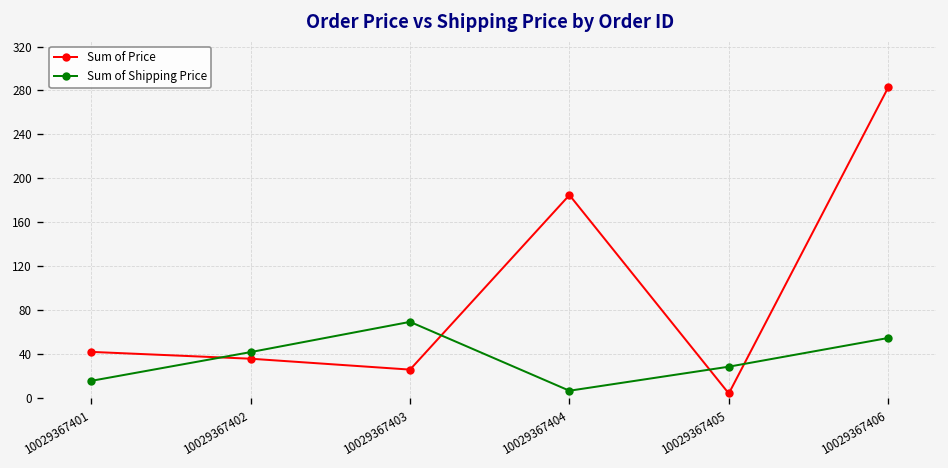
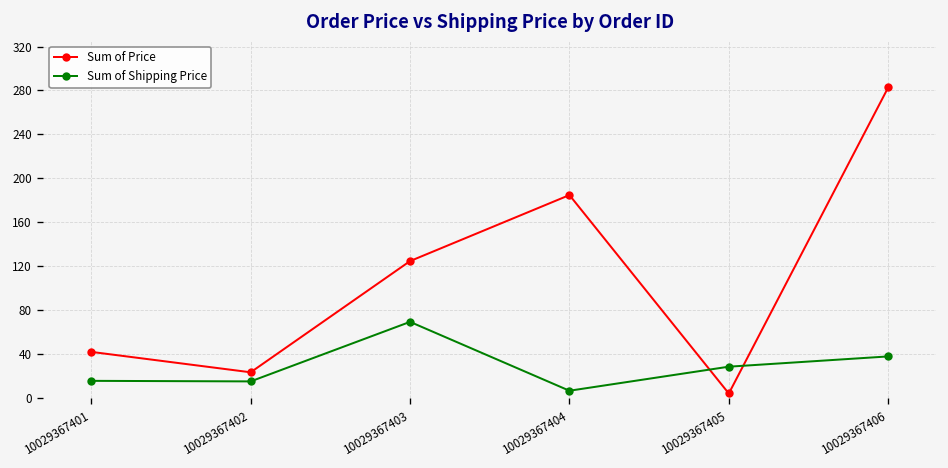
  {
    "Sum of Price": {
      "10029367401": 40,
-     "10029367402": 40,
-     "10029367403": 30,
+     "10029367402": 20,
+     "10029367403": 120,
      "10029367404": 180,
      "10029367405": 0,
      "10029367406": 280
    },
    "Sum of Shipping Price": {
      "10029367401": 20,
-     "10029367402": 40,
+     "10029367402": 20,
      "10029367403": 70,
      "10029367404": 10,
      "10029367405": 30,
-     "10029367406": 50
+     "10029367406": 40
    }
  }
